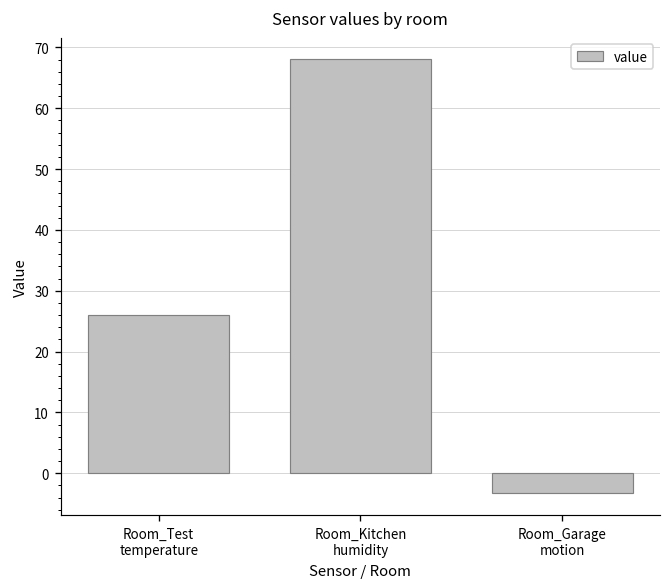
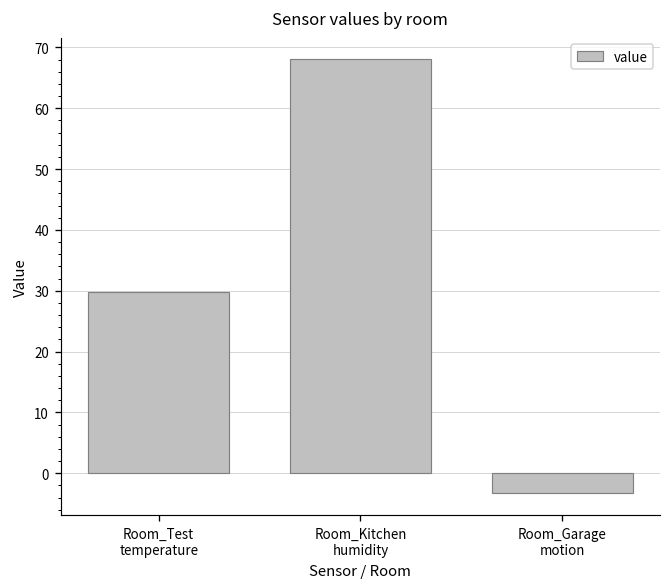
  {
-   "Room_Test temperature": 26,
+   "Room_Test temperature": 30,
    "Room_Kitchen humidity": 68,
    "Room_Garage motion": -3
  }
